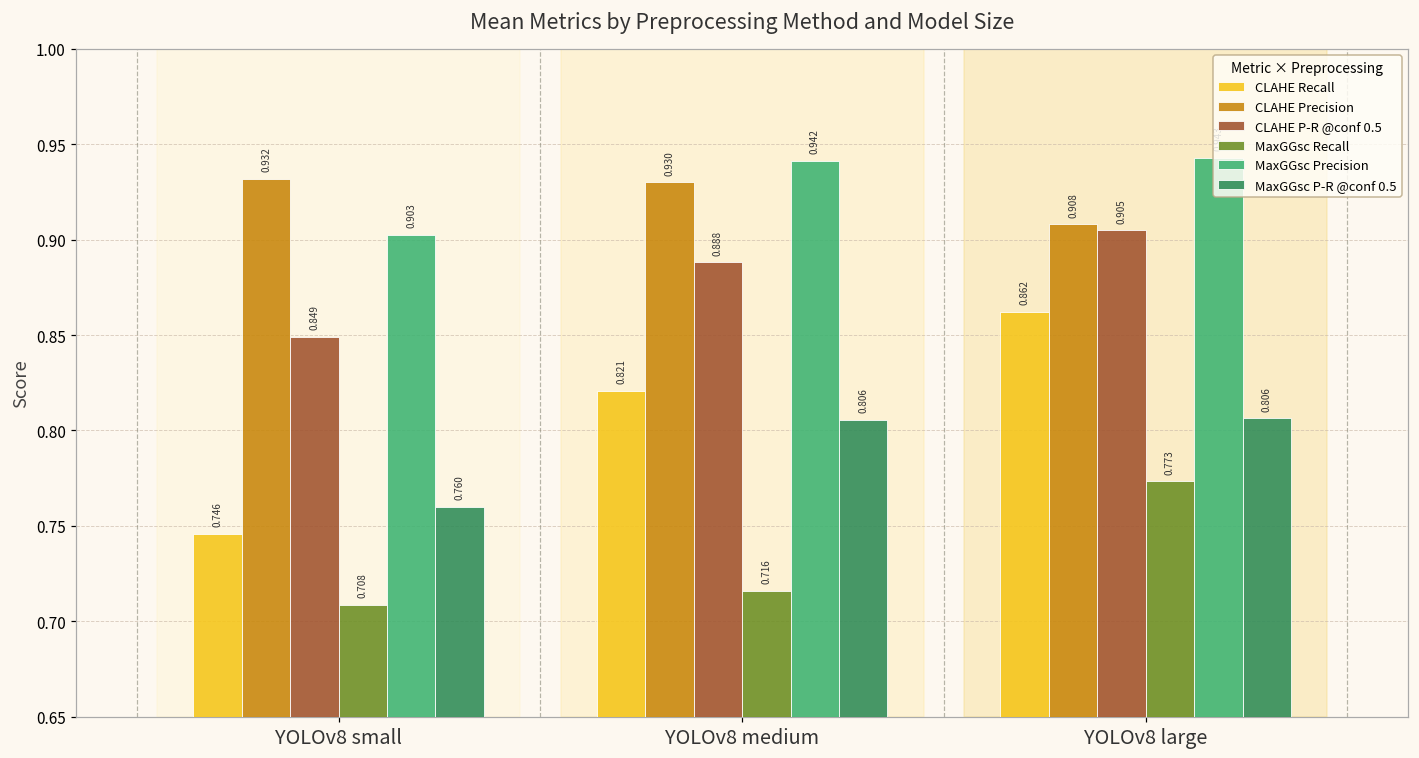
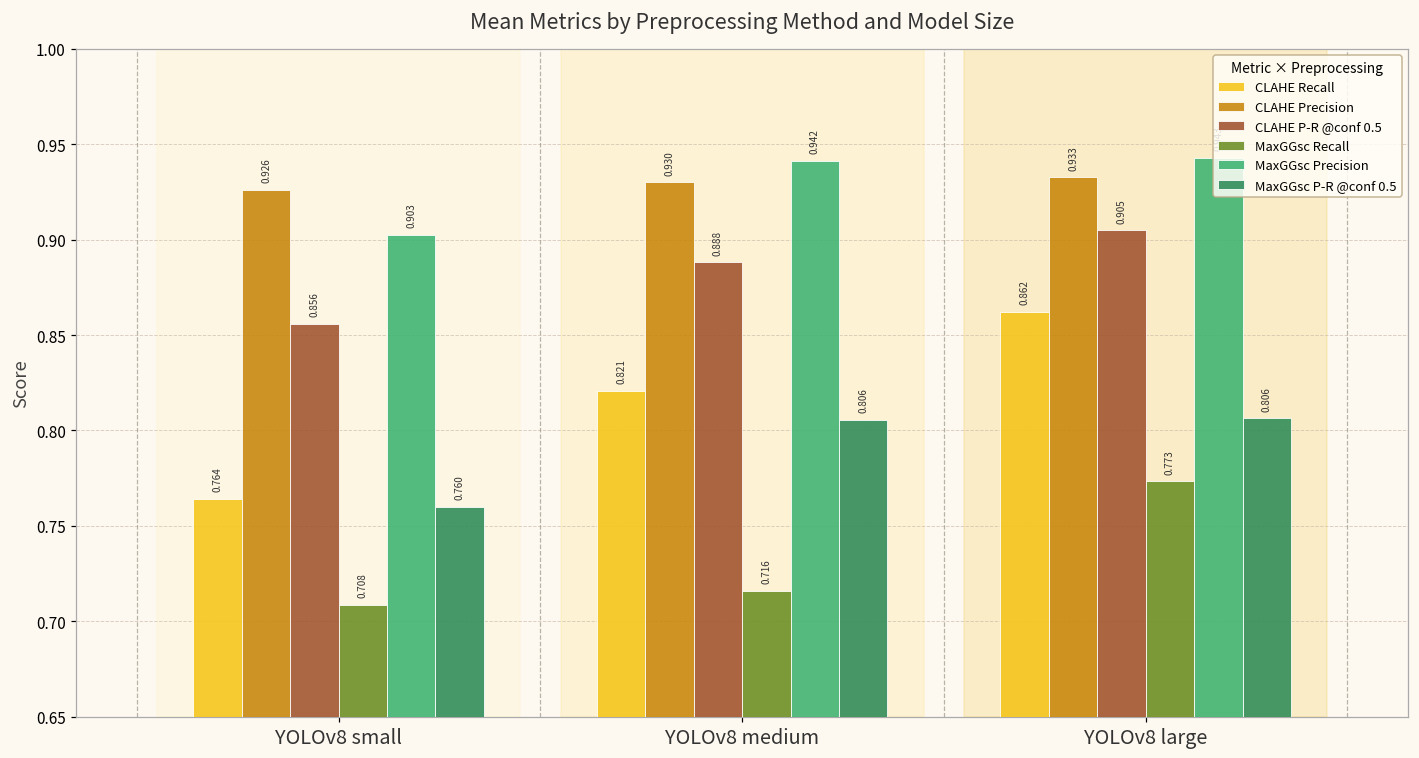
  {
    "CLAHE Recall": {
-     "YOLOv8 small": 0.746,
+     "YOLOv8 small": 0.764,
      "YOLOv8 medium": 0.821,
      "YOLOv8 large": 0.862
    },
    "CLAHE Precision": {
-     "YOLOv8 small": 0.932,
+     "YOLOv8 small": 0.926,
      "YOLOv8 medium": 0.930,
-     "YOLOv8 large": 0.908
+     "YOLOv8 large": 0.933
    },
    "CLAHE P-R @conf 0.5": {
-     "YOLOv8 small": 0.849,
+     "YOLOv8 small": 0.856,
      "YOLOv8 medium": 0.888,
      "YOLOv8 large": 0.905
    },
    "MaxGGsc Recall": {
      "YOLOv8 small": 0.708,
      "YOLOv8 medium": 0.716,
      "YOLOv8 large": 0.773
    }
  }
